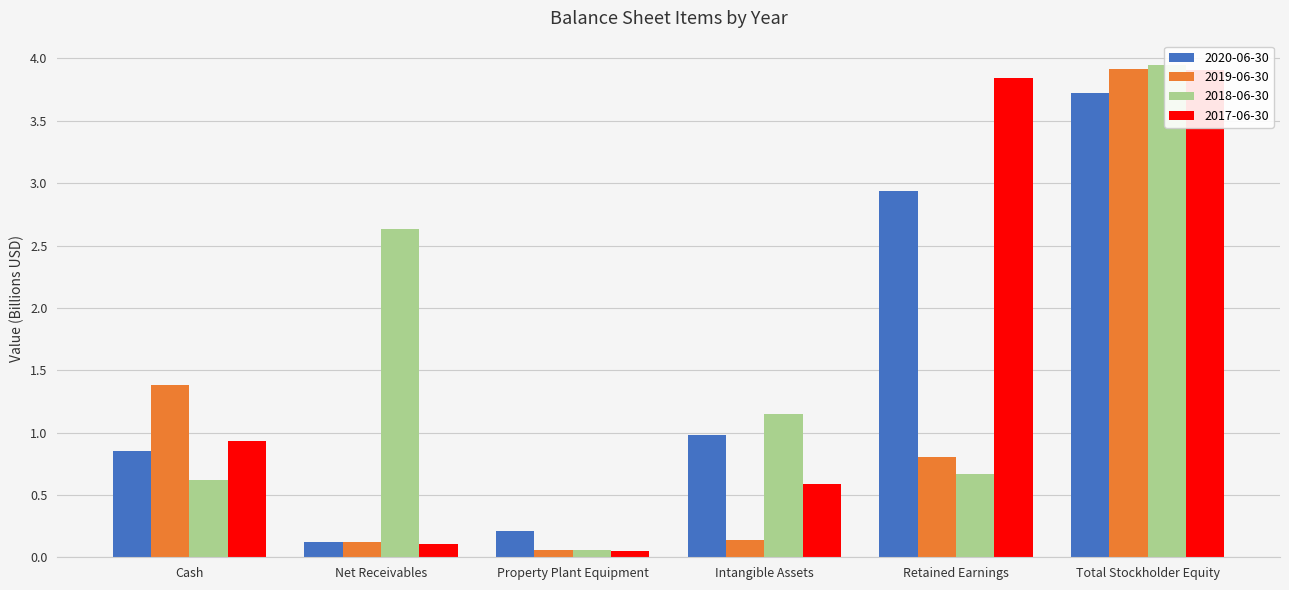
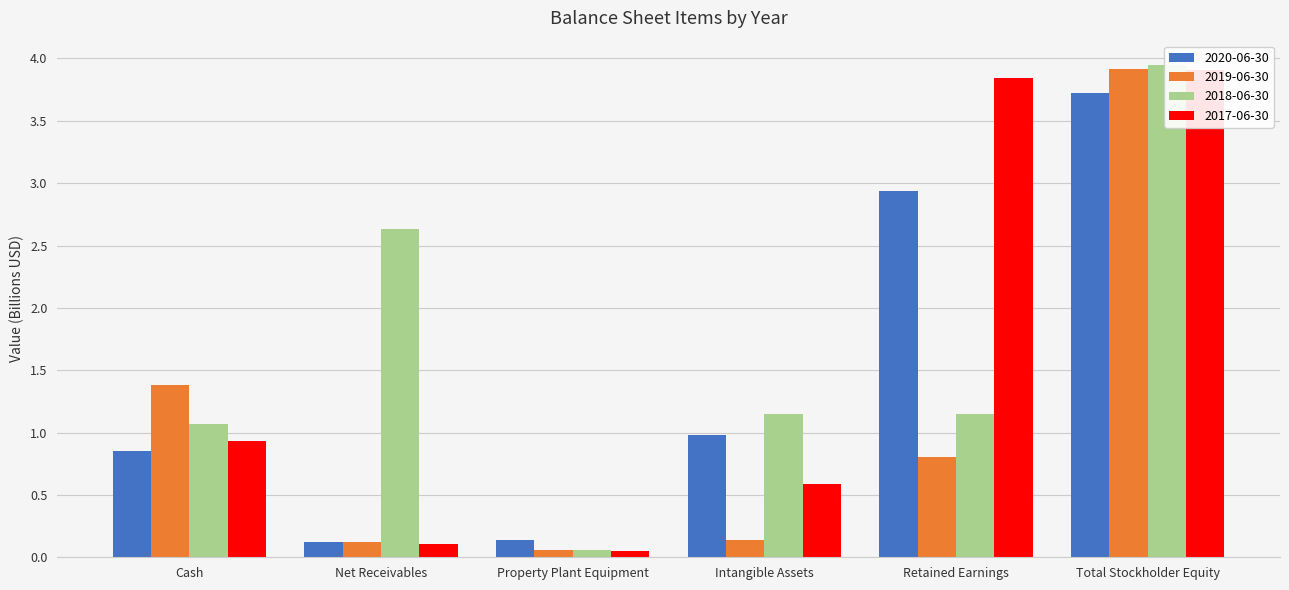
  {
    "2020-06-30": {
      "Cash": 0.86,
      "Net Receivables": 0.12,
-     "Property Plant Equipment": 0.21,
+     "Property Plant Equipment": 0.14,
      "Intangible Assets": 0.98,
      "Retained Earnings": 2.93,
      "Total Stockholder Equity": 3.72
    },
    "2019-06-30": {
      "Cash": 1.38,
      "Net Receivables": 0.12,
      "Property Plant Equipment": 0.06,
      "Intangible Assets": 0.14,
      "Retained Earnings": 0.80,
      "Total Stockholder Equity": 3.92
    },
    "2018-06-30": {
-     "Cash": 0.62,
+     "Cash": 1.07,
      "Net Receivables": 2.63,
      "Property Plant Equipment": 0.05,
      "Intangible Assets": 1.15,
-     "Retained Earnings": 0.67
+     "Retained Earnings": 1.15
    },
    "2017-06-30": {
      "Cash": 0.93,
      "Net Receivables": 0.10,
      "Property Plant Equipment": 0.05,
      "Intangible Assets": 0.59,
      "Retained Earnings": 3.84
    }
  }
